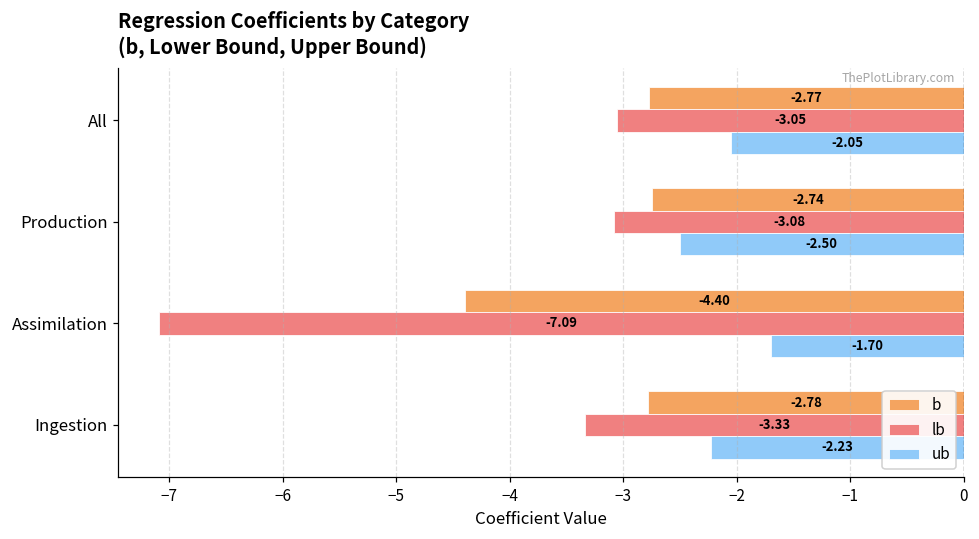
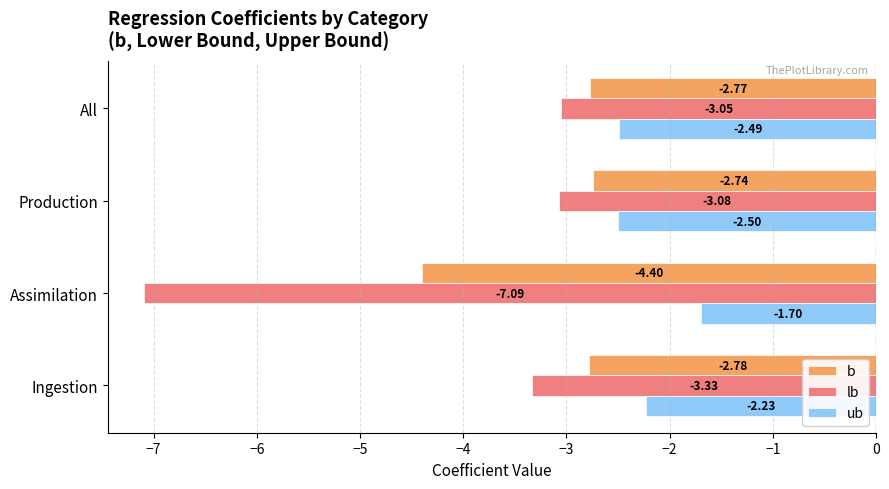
  {
    "ub": {
-     "All": -2.05,
+     "All": -2.49,
      "Production": -2.50,
      "Assimilation": -1.70,
      "Ingestion": -2.23
    }
  }
